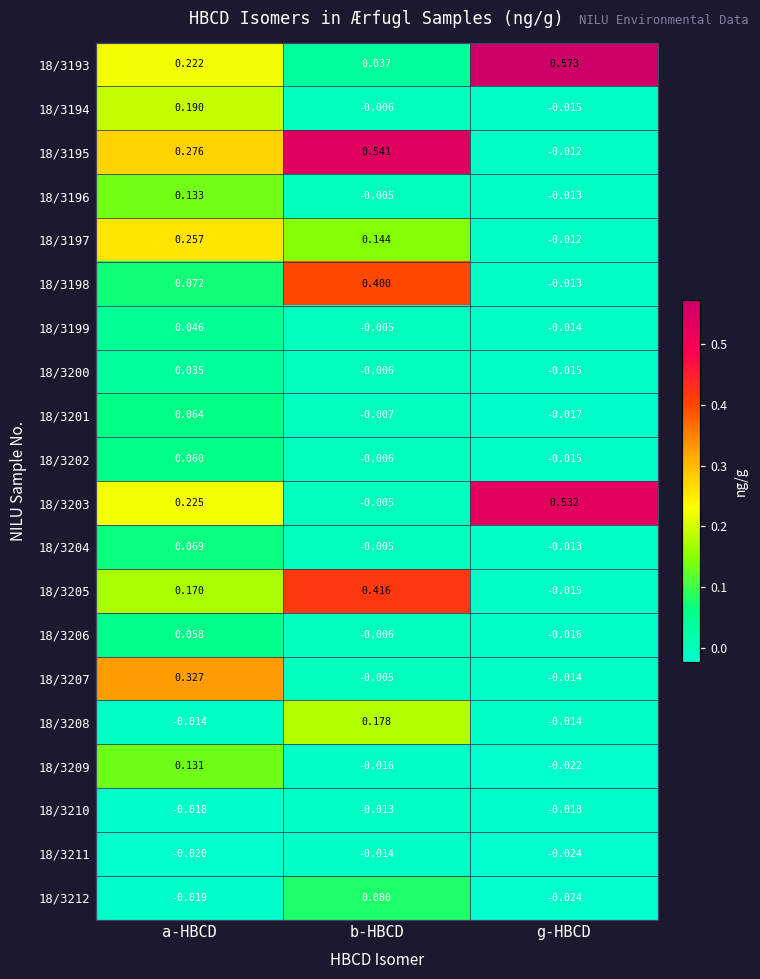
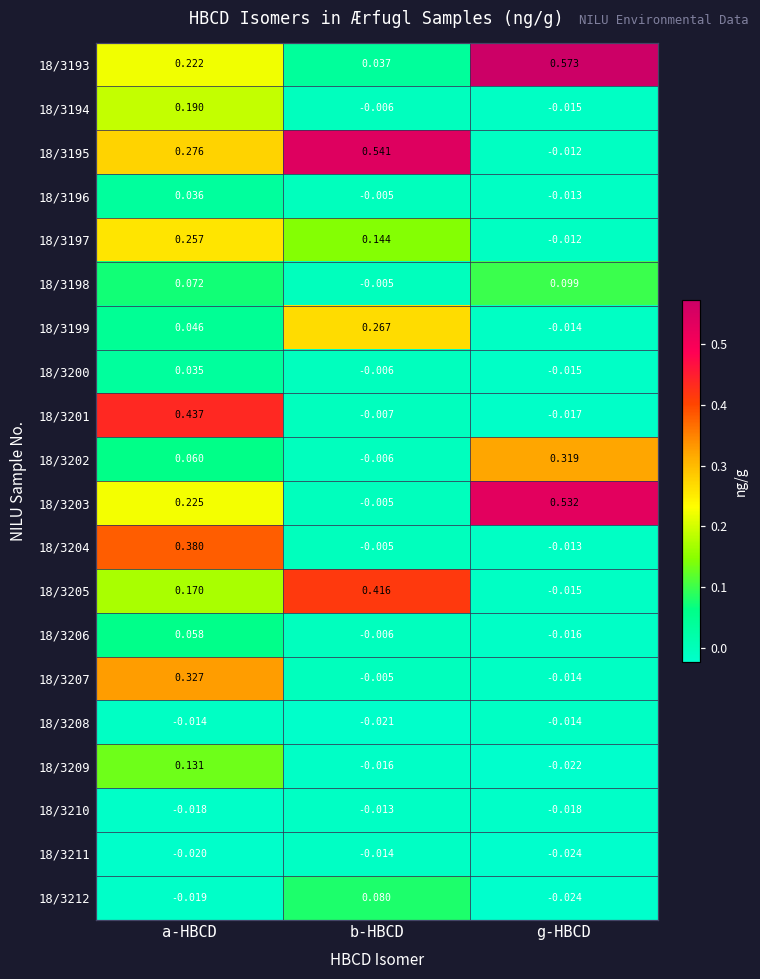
  {
    "18/3193": {
      "a-HBCD": 0.222,
      "b-HBCD": 0.037,
      "g-HBCD": 0.573
    },
    "18/3194": {
      "a-HBCD": 0.190,
      "b-HBCD": -0.006,
      "g-HBCD": -0.015
    },
    "18/3195": {
      "a-HBCD": 0.276,
      "b-HBCD": 0.541,
      "g-HBCD": -0.012
    },
    "18/3196": {
-     "a-HBCD": 0.133,
+     "a-HBCD": 0.036,
      "b-HBCD": -0.005,
      "g-HBCD": -0.013
    },
    "18/3197": {
      "a-HBCD": 0.257,
      "b-HBCD": 0.144,
      "g-HBCD": -0.012
    },
    "18/3198": {
      "a-HBCD": 0.072,
-     "b-HBCD": 0.400,
-     "g-HBCD": -0.013
+     "b-HBCD": -0.005,
+     "g-HBCD": 0.099
    },
    "18/3199": {
      "a-HBCD": 0.046,
-     "b-HBCD": -0.005,
+     "b-HBCD": 0.267,
      "g-HBCD": -0.014
    },
    "18/3200": {
      "a-HBCD": 0.035,
      "b-HBCD": -0.006,
      "g-HBCD": -0.015
    },
    "18/3201": {
-     "a-HBCD": 0.064,
+     "a-HBCD": 0.437,
      "b-HBCD": -0.007,
      "g-HBCD": -0.017
    },
    "18/3202": {
      "a-HBCD": 0.060,
      "b-HBCD": -0.006,
-     "g-HBCD": -0.015
+     "g-HBCD": 0.319
    },
    "18/3203": {
      "a-HBCD": 0.225,
      "b-HBCD": -0.005,
      "g-HBCD": 0.532
    },
    "18/3204": {
-     "a-HBCD": 0.069,
+     "a-HBCD": 0.380,
      "b-HBCD": -0.005,
      "g-HBCD": -0.013
    },
    "18/3205": {
      "a-HBCD": 0.170,
      "b-HBCD": 0.416,
      "g-HBCD": -0.015
    },
    "18/3206": {
      "a-HBCD": 0.058,
      "b-HBCD": -0.006,
      "g-HBCD": -0.016
    },
    "18/3207": {
      "a-HBCD": 0.327,
      "b-HBCD": -0.005,
      "g-HBCD": -0.014
    },
    "18/3208": {
      "a-HBCD": -0.014,
-     "b-HBCD": 0.178,
+     "b-HBCD": -0.021,
      "g-HBCD": -0.014
    },
    "18/3209": {
      "a-HBCD": 0.131,
      "b-HBCD": -0.016,
      "g-HBCD": -0.022
    },
    "18/3210": {
      "a-HBCD": -0.018,
      "b-HBCD": -0.013,
      "g-HBCD": -0.018
    },
    "18/3211": {
      "a-HBCD": -0.020,
      "b-HBCD": -0.014,
      "g-HBCD": -0.024
    },
    "18/3212": {
      "a-HBCD": -0.019,
      "b-HBCD": 0.080,
      "g-HBCD": -0.024
    }
  }
